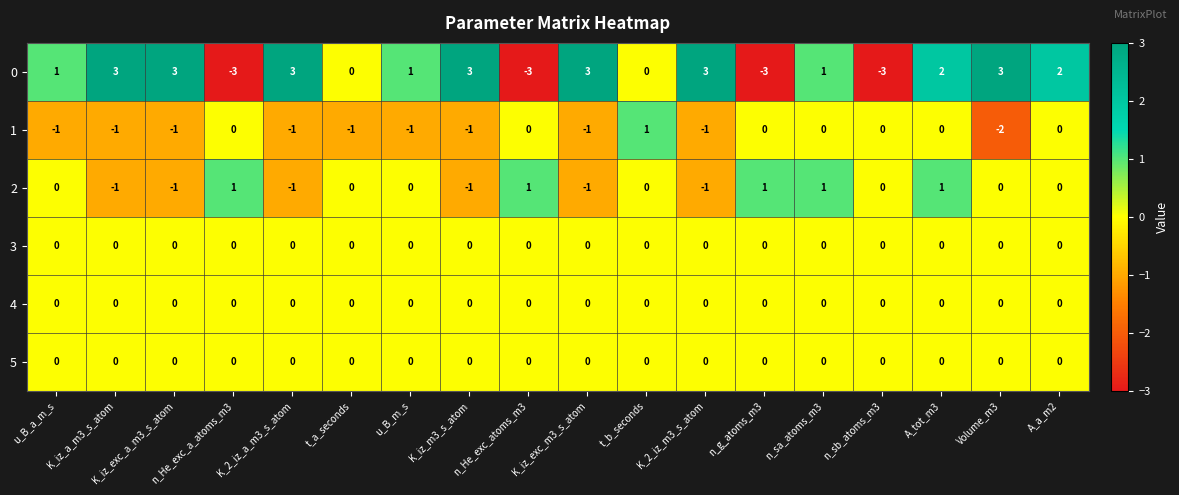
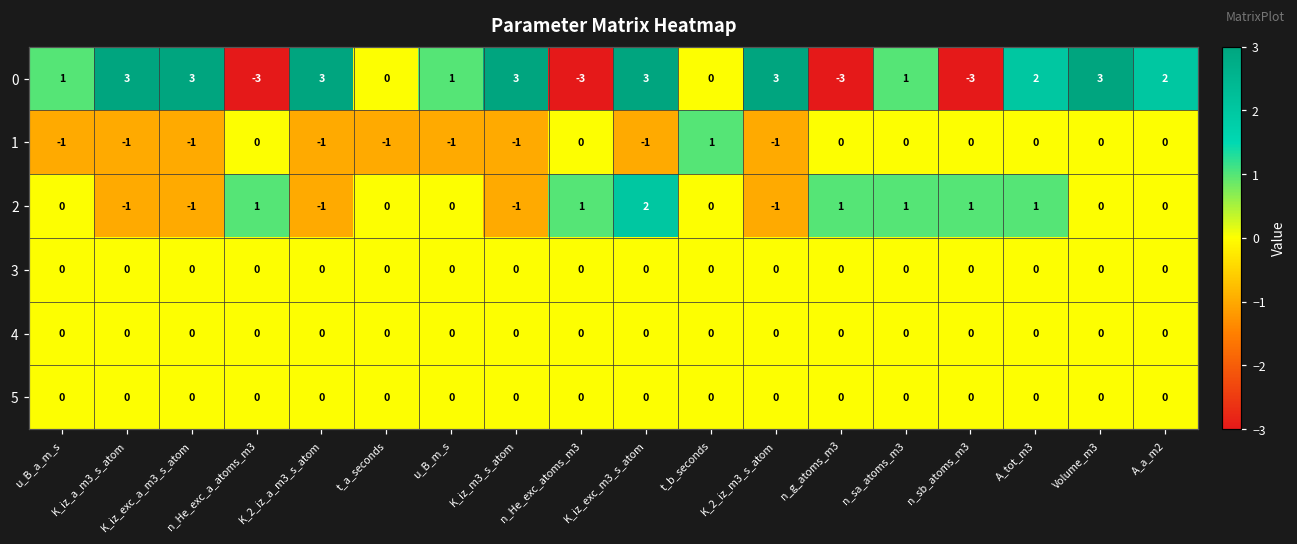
  {
    "0": {
      "u_B_a_m_s": 1,
      "K_iz_a_m3_s_atom": 3,
      "K_iz_exc_a_m3_s_atom": 3,
      "n_He_exc_a_atoms_m3": -3,
      "K_2_iz_a_m3_s_atom": 3,
      "t_a_seconds": 0,
      "u_B_m_s": 1,
      "K_iz_m3_s_atom": 3,
      "n_He_exc_atoms_m3": -3,
      "K_iz_exc_m3_s_atom": 3,
      "t_b_seconds": 0,
      "K_2_iz_m3_s_atom": 3,
      "n_g_atoms_m3": -3,
      "n_sa_atoms_m3": 1,
      "n_sb_atoms_m3": -3,
      "A_tot_m3": 2,
      "Volume_m3": 3,
      "A_a_m2": 2
    },
    "1": {
      "u_B_a_m_s": -1,
      "K_iz_a_m3_s_atom": -1,
      "K_iz_exc_a_m3_s_atom": -1,
      "n_He_exc_a_atoms_m3": 0,
      "K_2_iz_a_m3_s_atom": -1,
      "t_a_seconds": -1,
      "u_B_m_s": -1,
      "K_iz_m3_s_atom": -1,
      "n_He_exc_atoms_m3": 0,
      "K_iz_exc_m3_s_atom": -1,
      "t_b_seconds": 1,
      "K_2_iz_m3_s_atom": -1,
      "n_g_atoms_m3": 0,
      "n_sa_atoms_m3": 0,
      "n_sb_atoms_m3": 0,
      "A_tot_m3": 0,
-     "Volume_m3": -2,
+     "Volume_m3": 0,
      "A_a_m2": 0
    },
    "2": {
      "u_B_a_m_s": 0,
      "K_iz_a_m3_s_atom": -1,
      "K_iz_exc_a_m3_s_atom": -1,
      "n_He_exc_a_atoms_m3": 1,
      "K_2_iz_a_m3_s_atom": -1,
      "t_a_seconds": 0,
      "u_B_m_s": 0,
      "K_iz_m3_s_atom": -1,
      "n_He_exc_atoms_m3": 1,
-     "K_iz_exc_m3_s_atom": -1,
+     "K_iz_exc_m3_s_atom": 2,
      "t_b_seconds": 0,
      "K_2_iz_m3_s_atom": -1,
      "n_g_atoms_m3": 1,
      "n_sa_atoms_m3": 1,
-     "n_sb_atoms_m3": 0,
+     "n_sb_atoms_m3": 1,
      "A_tot_m3": 1,
      "Volume_m3": 0,
      "A_a_m2": 0
    },
    "3": {
      "u_B_a_m_s": 0,
      "K_iz_a_m3_s_atom": 0,
      "K_iz_exc_a_m3_s_atom": 0,
      "n_He_exc_a_atoms_m3": 0,
      "K_2_iz_a_m3_s_atom": 0,
      "t_a_seconds": 0,
      "u_B_m_s": 0,
      "K_iz_m3_s_atom": 0,
      "n_He_exc_atoms_m3": 0,
      "K_iz_exc_m3_s_atom": 0,
      "t_b_seconds": 0,
      "K_2_iz_m3_s_atom": 0,
      "n_g_atoms_m3": 0,
      "n_sa_atoms_m3": 0,
      "n_sb_atoms_m3": 0,
      "A_tot_m3": 0,
      "Volume_m3": 0,
      "A_a_m2": 0
    },
    "4": {
      "u_B_a_m_s": 0,
      "K_iz_a_m3_s_atom": 0,
      "K_iz_exc_a_m3_s_atom": 0,
      "n_He_exc_a_atoms_m3": 0,
      "K_2_iz_a_m3_s_atom": 0,
      "t_a_seconds": 0,
      "u_B_m_s": 0,
      "K_iz_m3_s_atom": 0,
      "n_He_exc_atoms_m3": 0,
      "K_iz_exc_m3_s_atom": 0,
      "t_b_seconds": 0,
      "K_2_iz_m3_s_atom": 0,
      "n_g_atoms_m3": 0,
      "n_sa_atoms_m3": 0,
      "n_sb_atoms_m3": 0,
      "A_tot_m3": 0,
      "Volume_m3": 0,
      "A_a_m2": 0
    },
    "5": {
      "u_B_a_m_s": 0,
      "K_iz_a_m3_s_atom": 0,
      "K_iz_exc_a_m3_s_atom": 0,
      "n_He_exc_a_atoms_m3": 0,
      "K_2_iz_a_m3_s_atom": 0,
      "t_a_seconds": 0,
      "u_B_m_s": 0,
      "K_iz_m3_s_atom": 0,
      "n_He_exc_atoms_m3": 0,
      "K_iz_exc_m3_s_atom": 0,
      "t_b_seconds": 0,
      "K_2_iz_m3_s_atom": 0,
      "n_g_atoms_m3": 0,
      "n_sa_atoms_m3": 0,
      "n_sb_atoms_m3": 0,
      "A_tot_m3": 0,
      "Volume_m3": 0,
      "A_a_m2": 0
    }
  }
